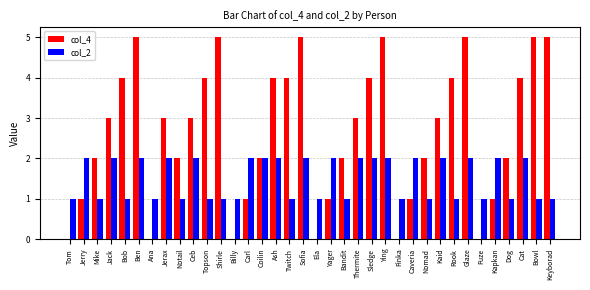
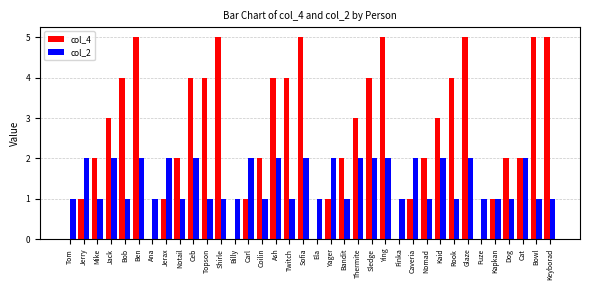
  {
    "col_4": {
      "Tom": 0,
      "Jerry": 1,
      "Mike": 2,
      "Jack": 3,
      "Bob": 4,
      "Ben": 5,
      "Ana": 0,
-     "Jerax": 3,
+     "Jerax": 1,
      "Notail": 2,
-     "Ceb": 3,
+     "Ceb": 4,
      "Topson": 4,
      "Shirle": 5,
      "Billy": 0,
      "Carl": 1,
      "Coilin": 2,
      "Ash": 4,
      "Twitch": 4,
      "Sofia": 5,
      "Ela": 0,
      "Yager": 1,
      "Bandit": 2,
      "Thermite": 3,
      "Sledge": 4,
      "Ying": 5,
      "Finka": 0,
      "Caveria": 1,
      "Nomad": 2,
      "Kaid": 3,
      "Rook": 4,
      "Glaze": 5,
      "Fuze": 0,
      "Kapkan": 1,
      "Dog": 2,
-     "Cat": 4,
+     "Cat": 2,
      "Bowl": 5,
      "Keyborad": 5
    },
    "col_2": {
      "Tom": 1,
      "Jerry": 2,
      "Mike": 1,
      "Jack": 2,
      "Bob": 1,
      "Ben": 2,
      "Ana": 1,
      "Jerax": 2,
      "Notail": 1,
      "Ceb": 2,
      "Topson": 1,
      "Shirle": 1,
      "Billy": 1,
      "Carl": 2,
-     "Coilin": 2,
+     "Coilin": 1,
      "Ash": 2,
      "Twitch": 1,
      "Sofia": 2,
      "Ela": 1,
      "Yager": 2,
      "Bandit": 1,
      "Thermite": 2,
      "Sledge": 2,
      "Ying": 2,
      "Finka": 1,
      "Caveria": 2,
      "Nomad": 1,
      "Kaid": 2,
      "Rook": 1,
      "Glaze": 2,
      "Fuze": 1,
-     "Kapkan": 2,
+     "Kapkan": 1,
      "Dog": 1,
      "Cat": 2,
      "Bowl": 1,
      "Keyborad": 1
    }
  }
